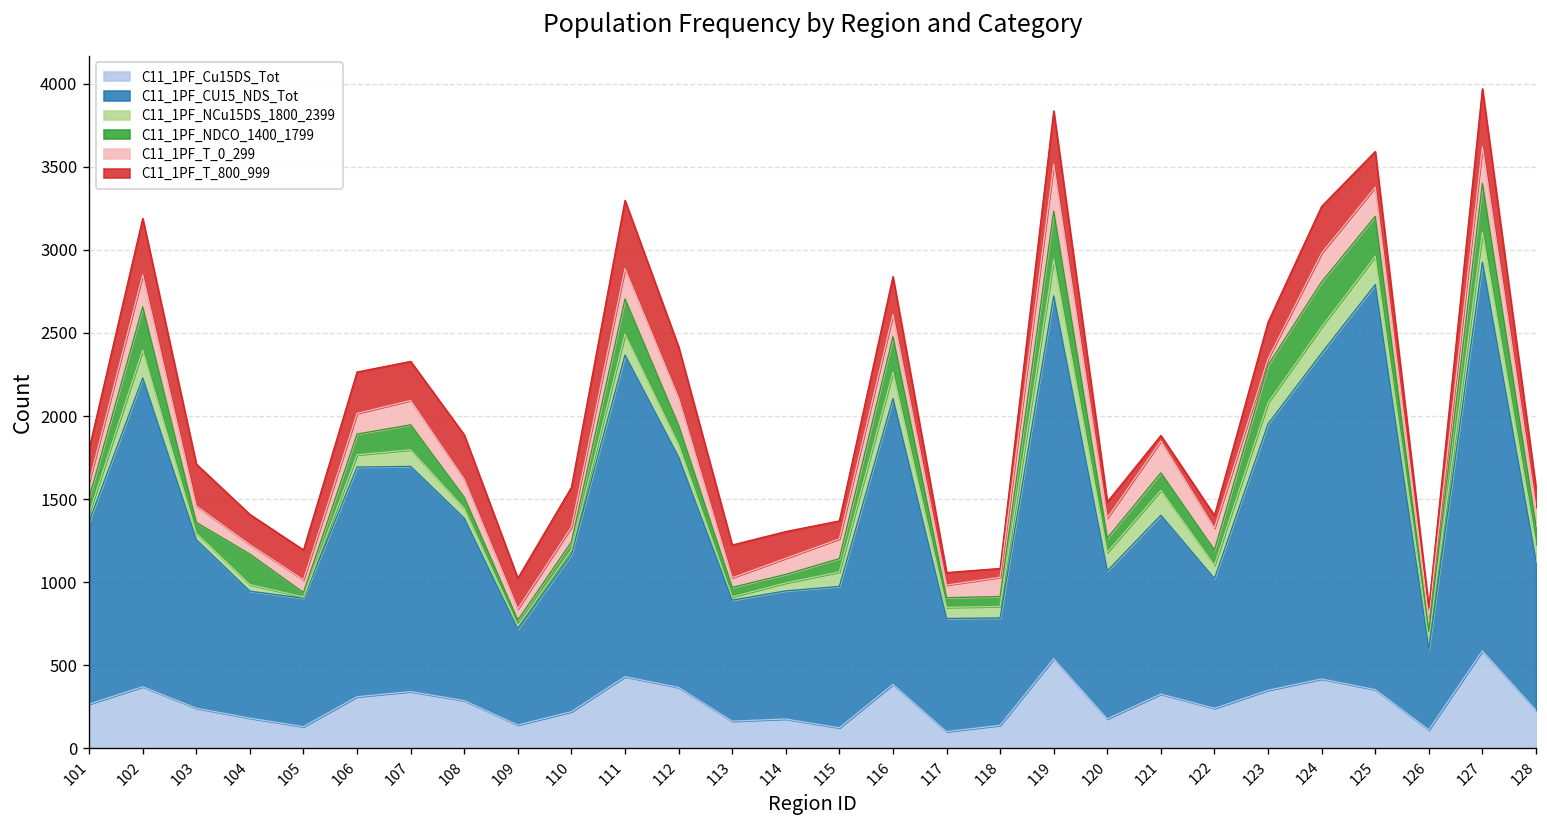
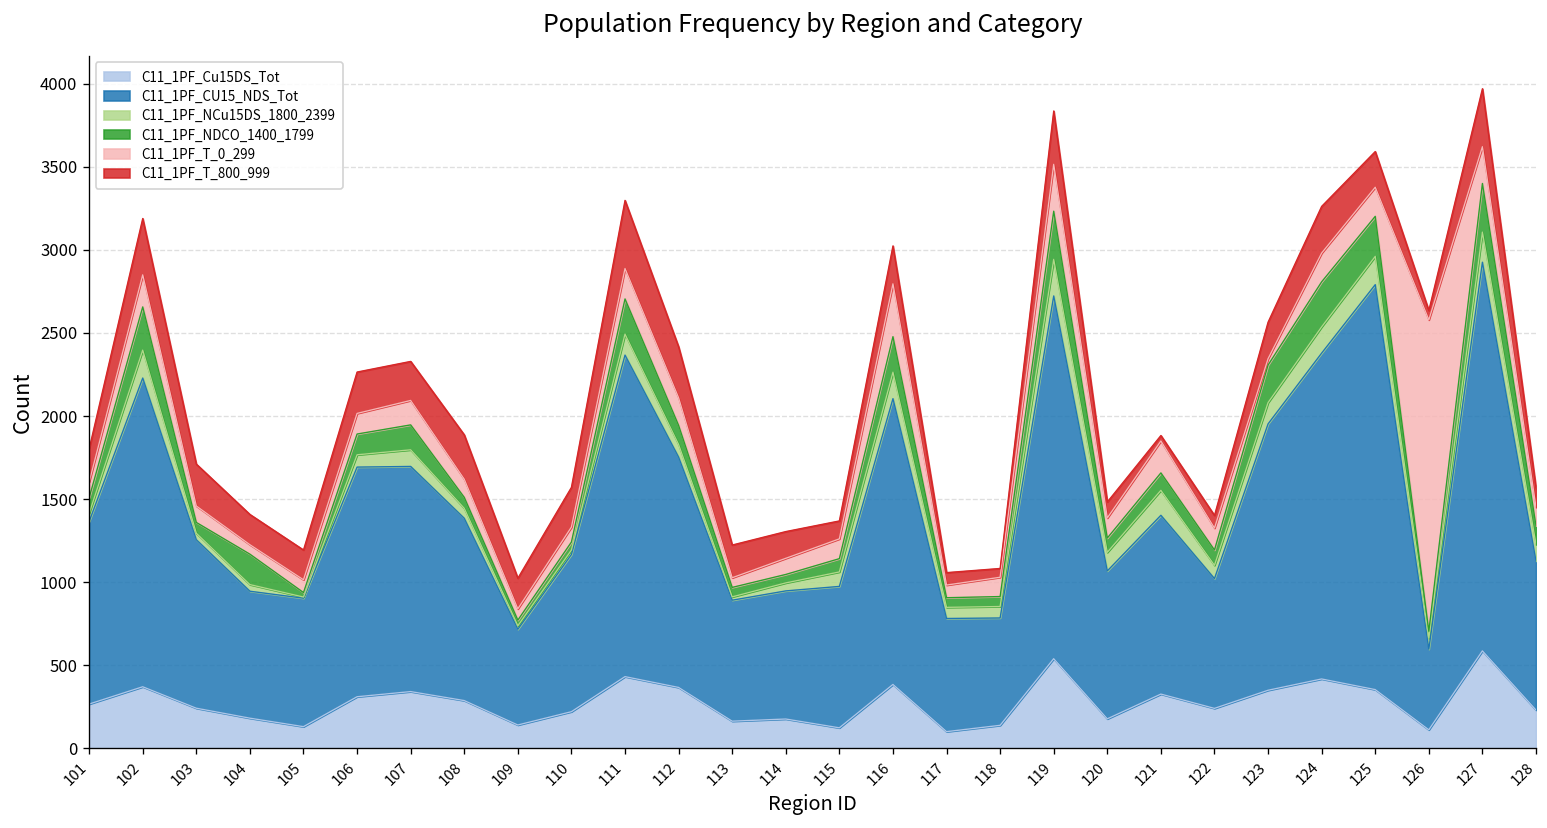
  {
    "C11_1PF_Cu15DS_Tot": {
      "101": 270,
      "102": 370,
      "103": 240,
      "104": 180,
      "105": 130,
      "106": 310,
      "107": 340,
      "108": 290,
      "109": 140,
      "110": 220,
      "111": 430,
      "112": 370,
      "113": 160,
      "114": 180,
      "115": 120,
      "116": 390,
      "117": 100,
      "118": 140,
      "119": 540,
      "120": 180,
      "121": 330,
      "122": 240,
      "123": 350,
      "124": 420,
      "125": 350,
      "126": 110,
      "127": 590,
      "128": 230
    },
    "C11_1PF_CU15_NDS_Tot": {
      "101": 1100,
      "102": 1860,
      "103": 1010,
      "104": 760,
      "106": 1380,
      "107": 1360,
      "108": 1100,
      "109": 580,
      "110": 950,
      "111": 1940,
      "112": 1390,
      "113": 730,
      "114": 770,
      "115": 850,
      "116": 1720,
      "117": 680,
      "118": 650,
      "119": 2180,
      "120": 890,
      "121": 1080,
      "122": 780,
      "123": 1600,
      "124": 1960,
      "125": 2440,
      "126": 490,
      "127": 2340,
      "128": 900
    },
    "C11_1PF_NCu15DS_1800_2399": {
      "101": 50,
      "102": 170,
      "103": 40,
      "104": 40,
      "106": 70,
      "107": 100,
      "108": 60,
      "109": 20,
      "110": 30,
      "111": 130,
      "112": 80,
      "113": 20,
      "114": 50,
      "115": 90,
      "116": 160,
      "117": 70,
      "118": 70,
      "119": 220,
      "120": 110,
      "121": 150,
      "122": 80,
      "123": 130,
      "124": 160,
      "125": 170,
      "126": 70,
      "127": 180,
      "128": 100
    },
    "C11_1PF_NDCO_1400_1799": {
      "101": 90,
      "102": 260,
      "103": 70,
      "104": 180,
      "105": 30,
      "106": 130,
      "107": 150,
      "108": 70,
      "109": 30,
      "110": 50,
      "111": 210,
      "112": 120,
      "113": 60,
      "114": 50,
      "115": 80,
      "116": 210,
      "117": 60,
      "118": 60,
      "119": 290,
      "120": 90,
      "121": 110,
      "122": 90,
      "123": 230,
      "124": 270,
      "125": 240,
      "126": 40,
      "127": 290,
      "128": 110
    },
    "C11_1PF_T_0_299": {
      "101": 100,
      "102": 190,
      "103": 100,
      "104": 60,
      "105": 80,
      "106": 120,
      "107": 150,
      "108": 110,
      "109": 70,
      "110": 90,
      "111": 180,
      "112": 170,
      "113": 60,
      "114": 100,
      "115": 120,
-     "116": 130,
+     "116": 320,
      "117": 80,
      "118": 120,
      "119": 280,
      "120": 120,
      "121": 190,
      "122": 130,
      "123": 40,
      "124": 170,
      "125": 180,
-     "126": 90,
+     "126": 1870,
      "127": 220,
      "128": 110
    },
    "C11_1PF_T_800_999": {
      "101": 200,
      "102": 340,
      "103": 250,
      "104": 180,
      "105": 180,
      "106": 250,
      "107": 240,
      "108": 270,
      "109": 180,
      "110": 240,
      "111": 410,
      "112": 310,
      "113": 200,
      "114": 160,
      "115": 110,
      "116": 230,
      "117": 80,
      "118": 50,
      "119": 320,
      "120": 100,
      "121": 30,
      "122": 80,
      "123": 220,
      "124": 280,
      "125": 220,
      "126": 60,
      "127": 350,
      "128": 120
    }
  }
